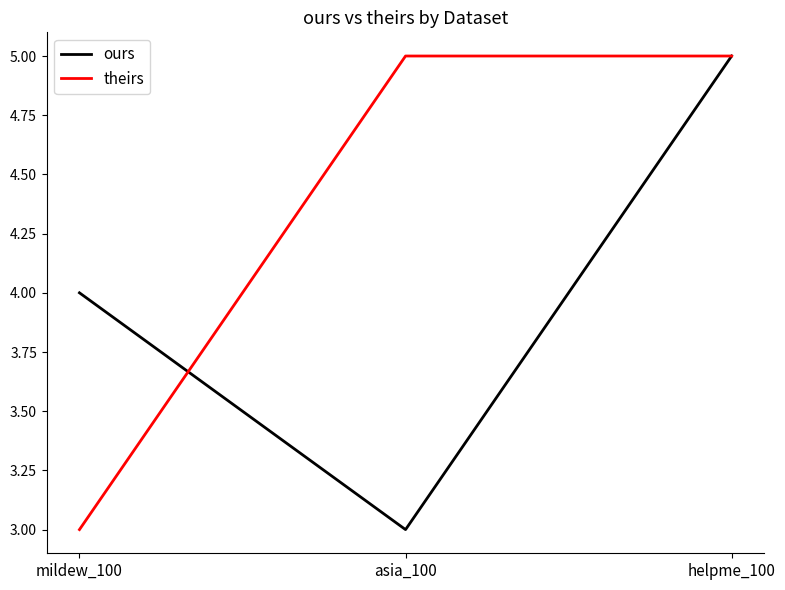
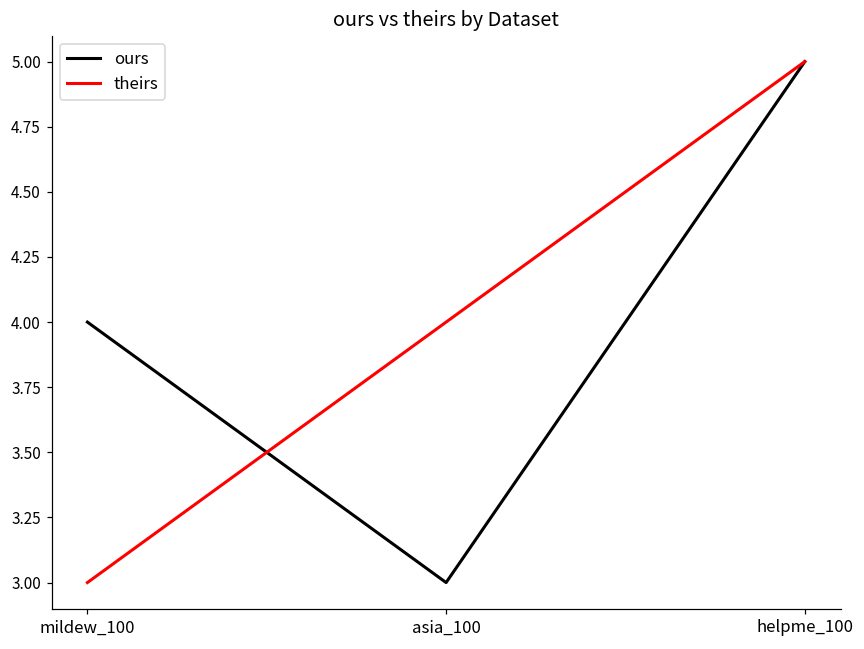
  {
    "ours": {
      "mildew_100": 4,
      "asia_100": 3
    },
    "theirs": {
      "mildew_100": 3,
-     "asia_100": 5
+     "asia_100": 4
    }
  }
